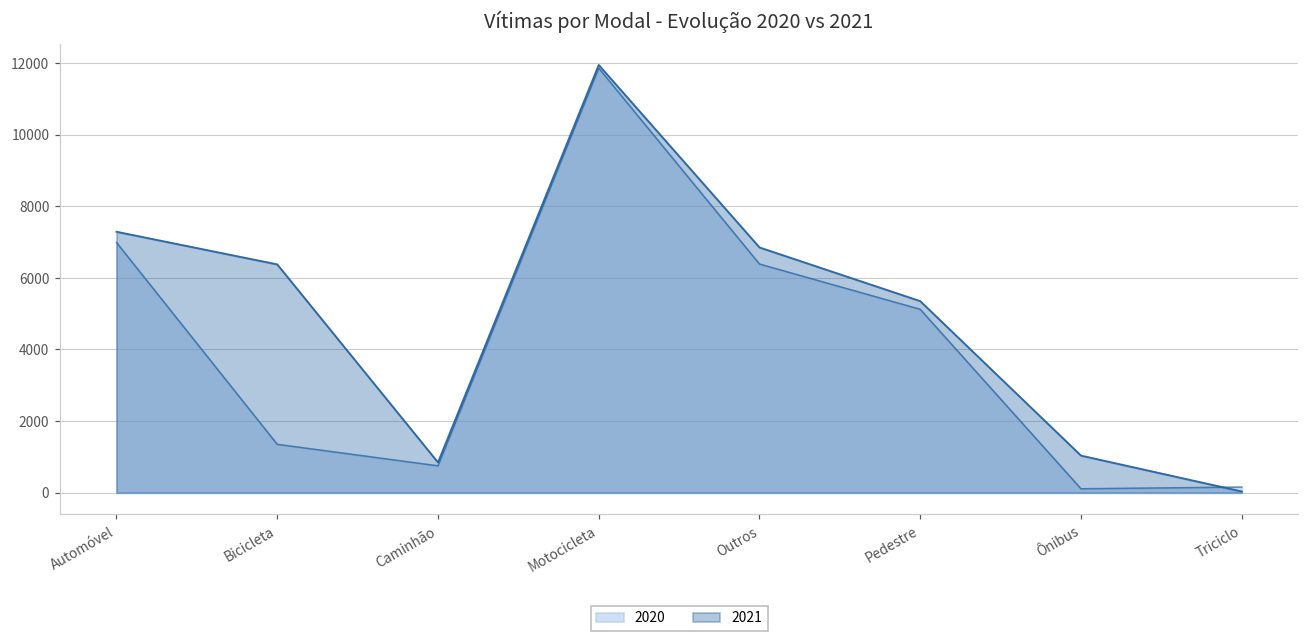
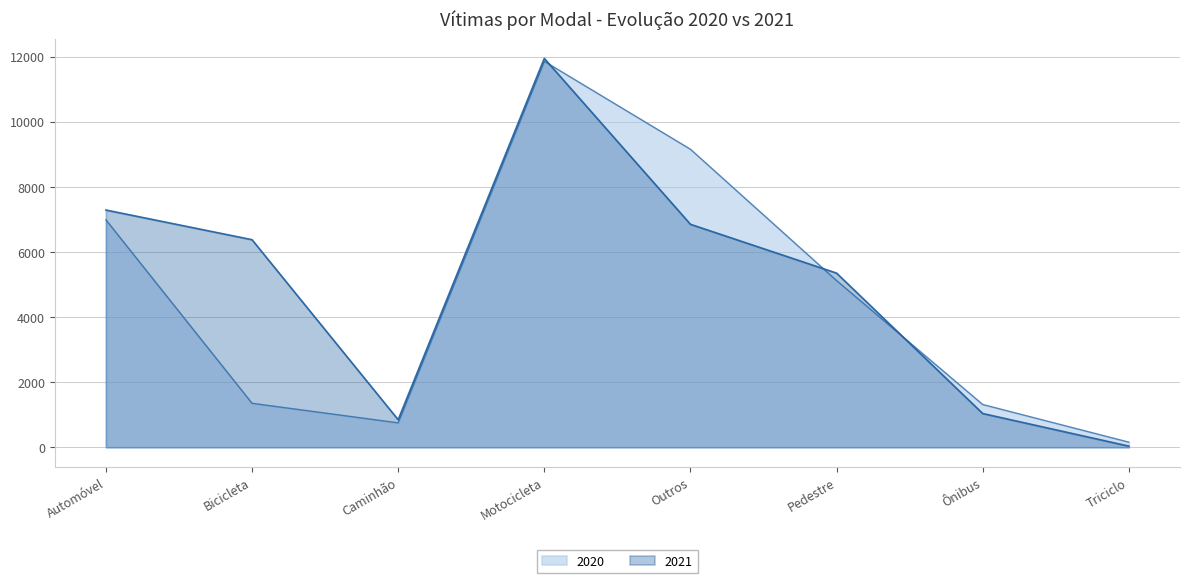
  {
    "2020": {
      "Automóvel": 7000,
      "Bicicleta": 1400,
      "Caminhão": 800,
      "Motocicleta": 11900,
-     "Outros": 6400,
+     "Outros": 9200,
      "Pedestre": 5100,
-     "Ônibus": 100,
+     "Ônibus": 1300,
      "Triciclo": 200
    },
    "2021": {
      "Automóvel": 7300,
      "Bicicleta": 6400,
      "Caminhão": 800,
      "Motocicleta": 11900,
      "Outros": 6800,
      "Pedestre": 5300,
      "Ônibus": 1000,
      "Triciclo": 0
    }
  }
